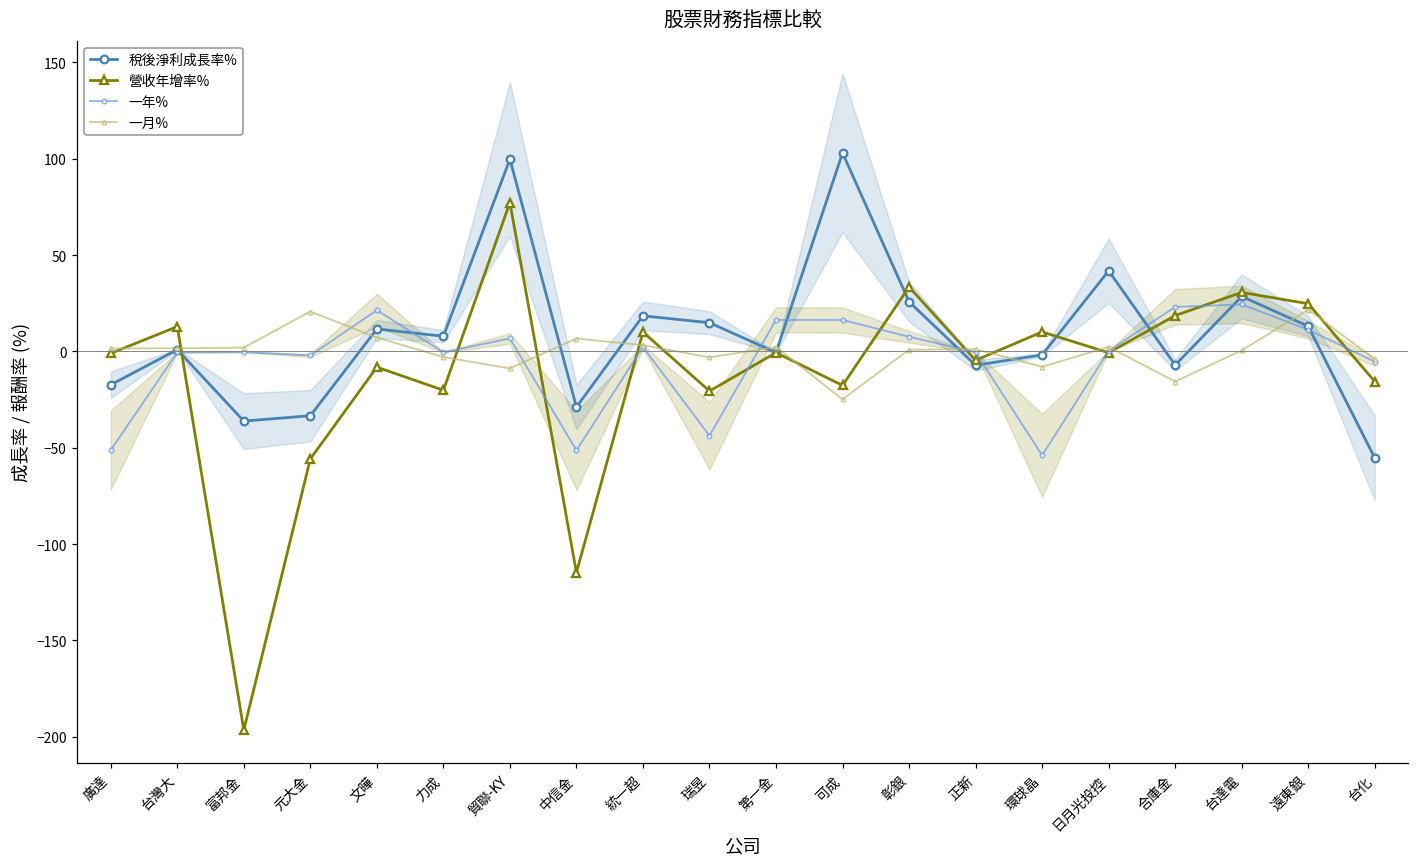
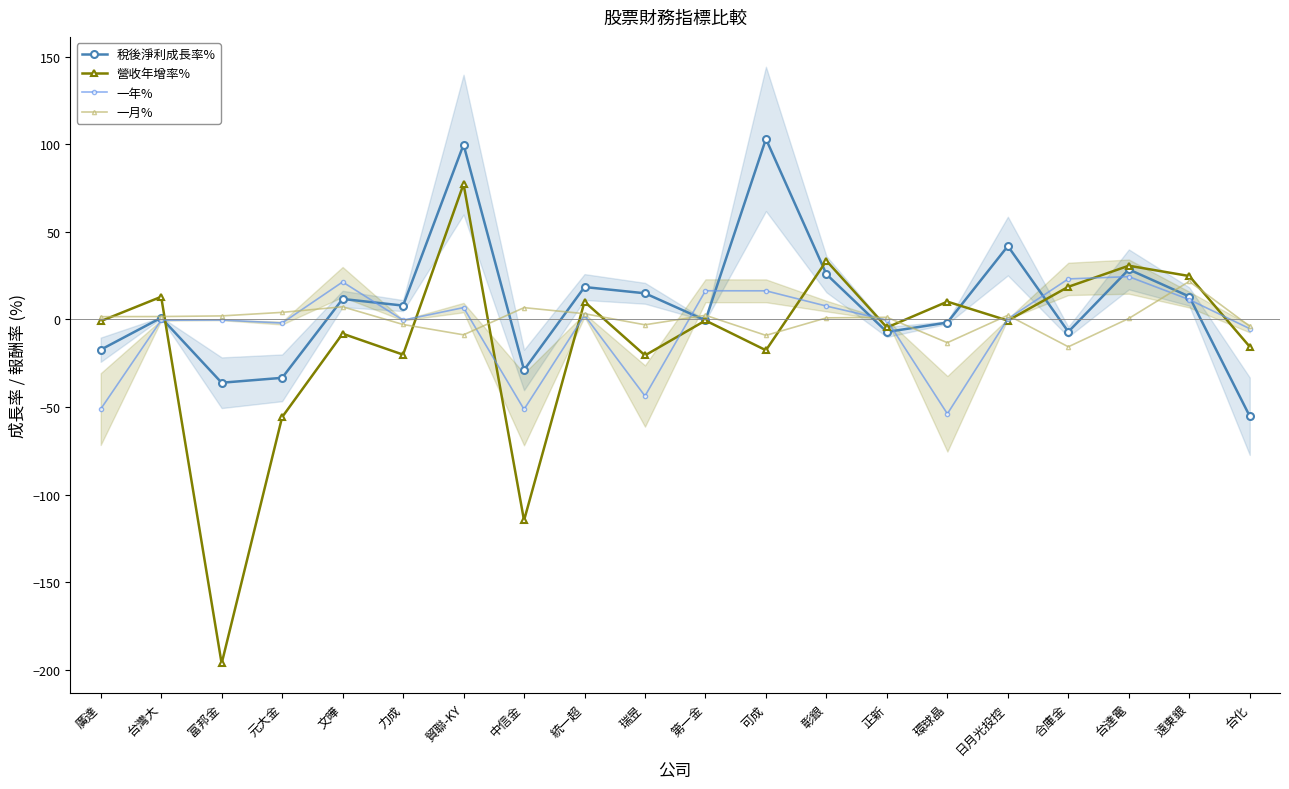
  {
    "一年%": {
      "廣達": -51,
      "文曄": 21,
      "貿聯-KY": 7,
      "中信金": -51,
      "瑞昱": -44,
      "第一金": 16,
      "可成": 16,
      "彰銀": 8,
      "環球晶": -54,
      "合庫金": 23,
      "台達電": 24,
      "遠東銀": 11
    },
    "一月%": {
      "廣達": 2,
      "富邦金": 2,
-     "元大金": 21,
+     "元大金": 4,
      "文曄": 7,
      "力成": -3,
      "貿聯-KY": -9,
      "中信金": 7,
      "瑞昱": -3,
      "第一金": 2,
-     "可成": -25,
+     "可成": -9,
      "彰銀": 1,
-     "環球晶": -8,
+     "環球晶": -13,
      "日月光投控": 2,
      "合庫金": -16,
      "台達電": 1,
      "遠東銀": 22
    }
  }
